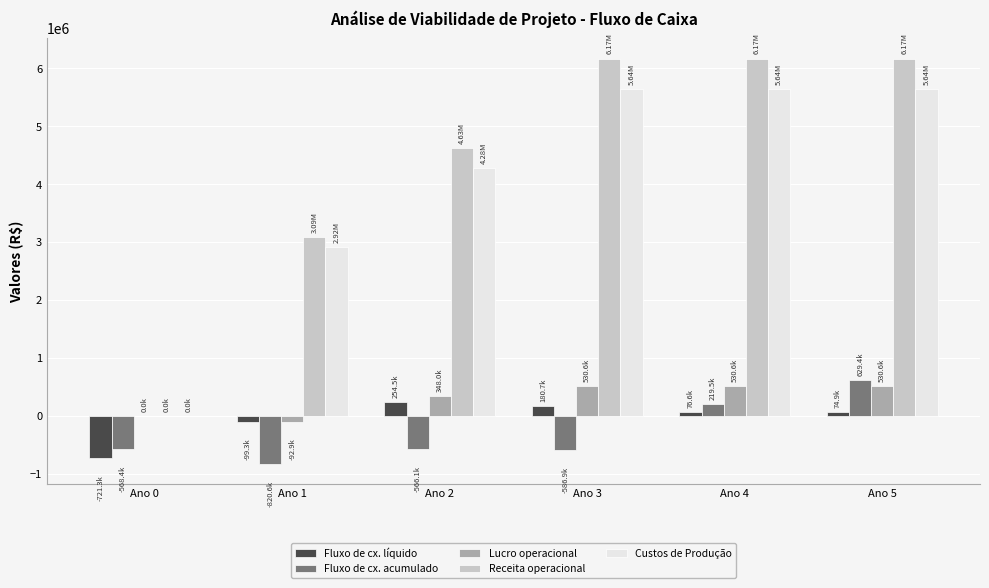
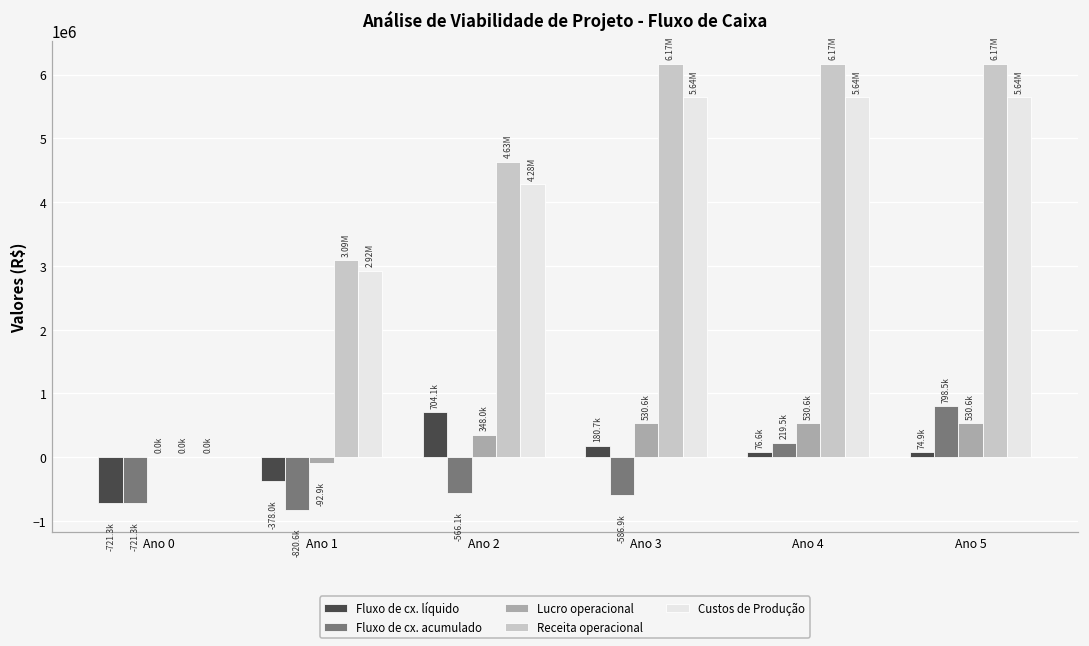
  {
    "Fluxo de cx. líquido": {
      "Ano 0": "-721.3k",
-     "Ano 1": "-99.3k",
-     "Ano 2": "254.5k",
+     "Ano 1": "-378.0k",
+     "Ano 2": "704.1k",
      "Ano 3": "180.7k",
      "Ano 4": "76.6k",
      "Ano 5": "74.9k"
    },
    "Fluxo de cx. acumulado": {
-     "Ano 0": "-568.4k",
+     "Ano 0": "-721.3k",
      "Ano 1": "-820.6k",
      "Ano 2": "-566.1k",
      "Ano 3": "-586.9k",
      "Ano 4": "219.5k",
-     "Ano 5": "629.4k"
+     "Ano 5": "798.5k"
    }
  }
